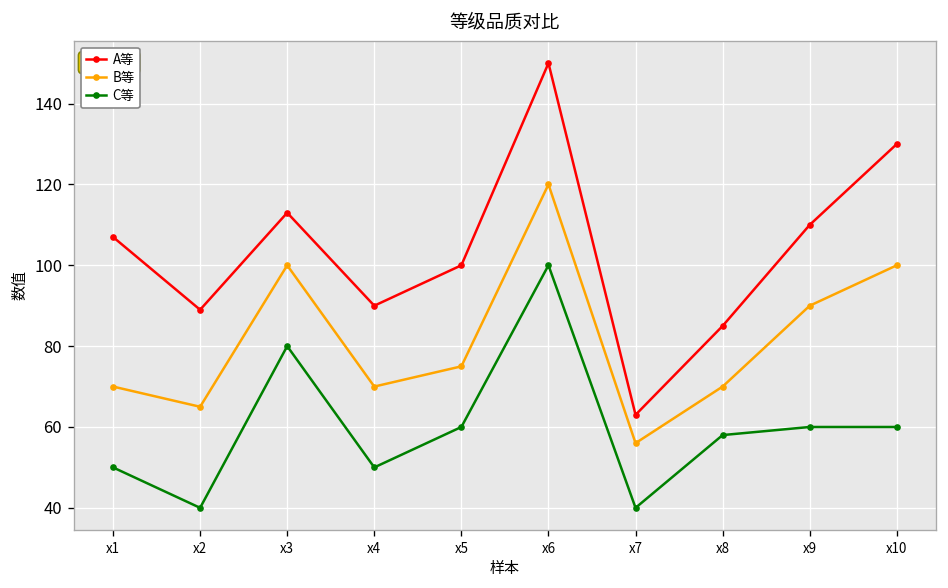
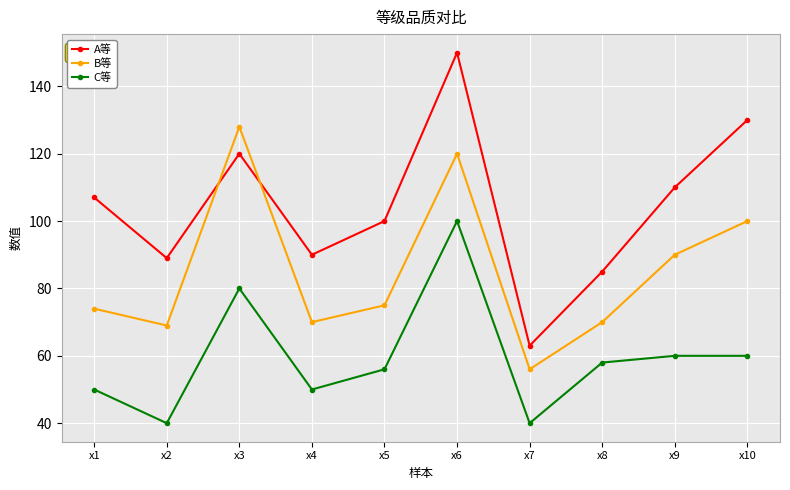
  {
    "A等": {
      "x1": 107,
      "x2": 89,
-     "x3": 113,
+     "x3": 120,
      "x4": 90,
      "x5": 100,
      "x6": 150,
      "x7": 63,
      "x8": 85,
      "x9": 110,
      "x10": 130
    },
    "B等": {
-     "x1": 70,
-     "x2": 65,
-     "x3": 100,
+     "x1": 74,
+     "x2": 69,
+     "x3": 128,
      "x4": 70,
      "x5": 75,
      "x6": 120,
      "x7": 56,
      "x8": 70,
      "x9": 90,
      "x10": 100
    },
    "C等": {
      "x1": 50,
      "x2": 40,
      "x3": 80,
      "x4": 50,
-     "x5": 60,
+     "x5": 56,
      "x6": 100,
      "x7": 40,
      "x8": 58,
      "x9": 60,
      "x10": 60
    }
  }
